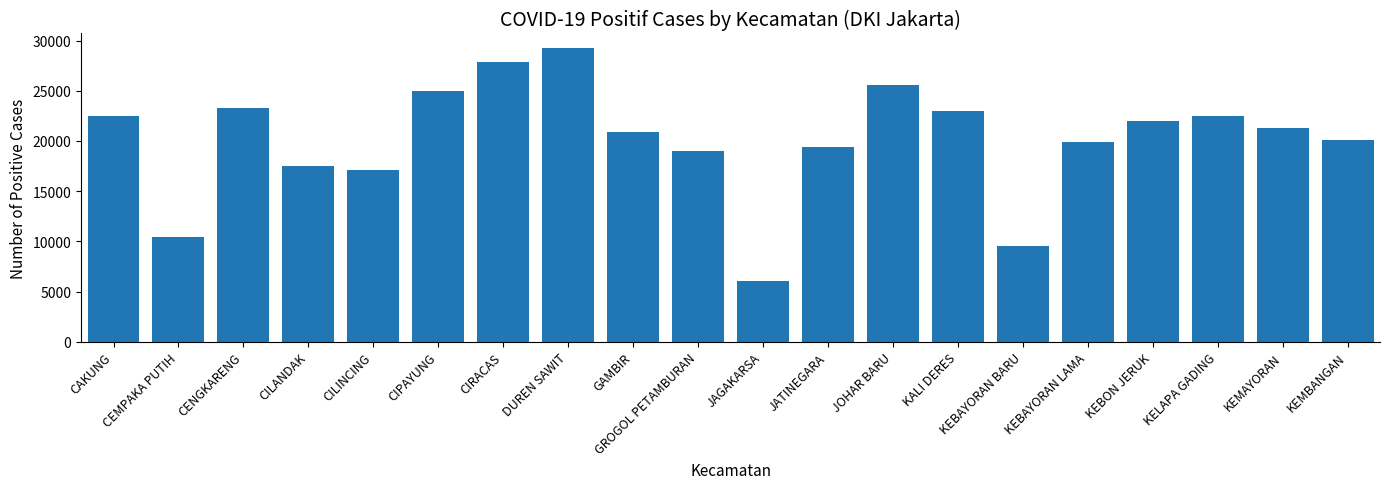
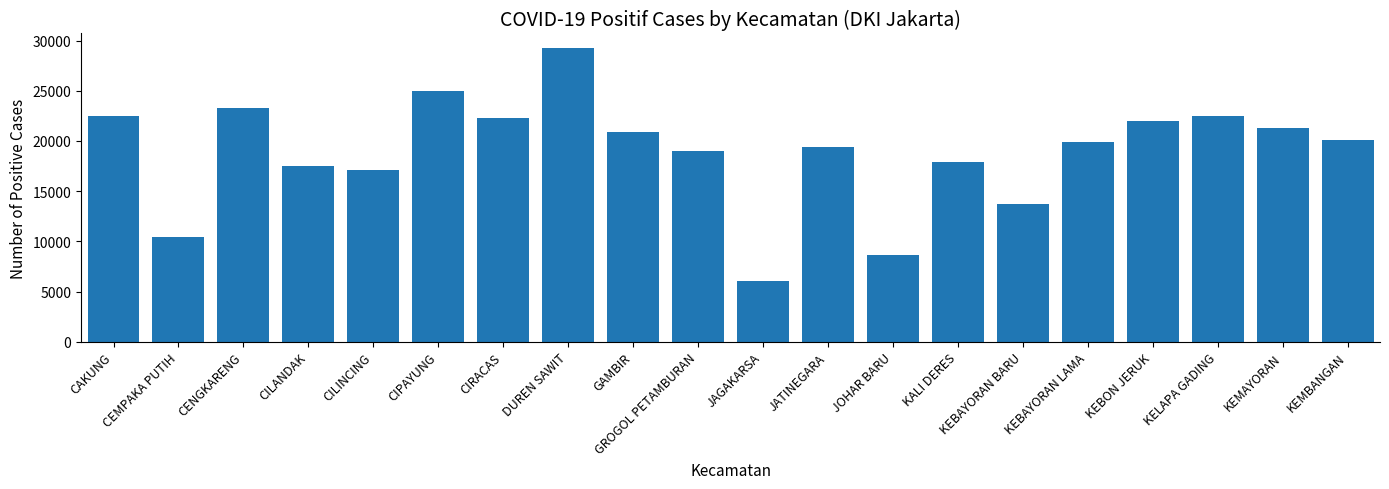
  {
    "CAKUNG": 22500,
    "CEMPAKA PUTIH": 10400,
    "CENGKARENG": 23300,
    "CILANDAK": 17500,
    "CILINCING": 17100,
    "CIPAYUNG": 25000,
-   "CIRACAS": 27800,
+   "CIRACAS": 22300,
    "DUREN SAWIT": 29200,
    "GAMBIR": 20900,
    "GROGOL PETAMBURAN": 19000,
    "JAGAKARSA": 6100,
    "JATINEGARA": 19400,
-   "JOHAR BARU": 25500,
-   "KALI DERES": 23000,
-   "KEBAYORAN BARU": 9500,
+   "JOHAR BARU": 8600,
+   "KALI DERES": 17900,
+   "KEBAYORAN BARU": 13700,
    "KEBAYORAN LAMA": 19900,
    "KEBON JERUK": 22000,
    "KELAPA GADING": 22500,
    "KEMAYORAN": 21300,
    "KEMBANGAN": 20100
  }
